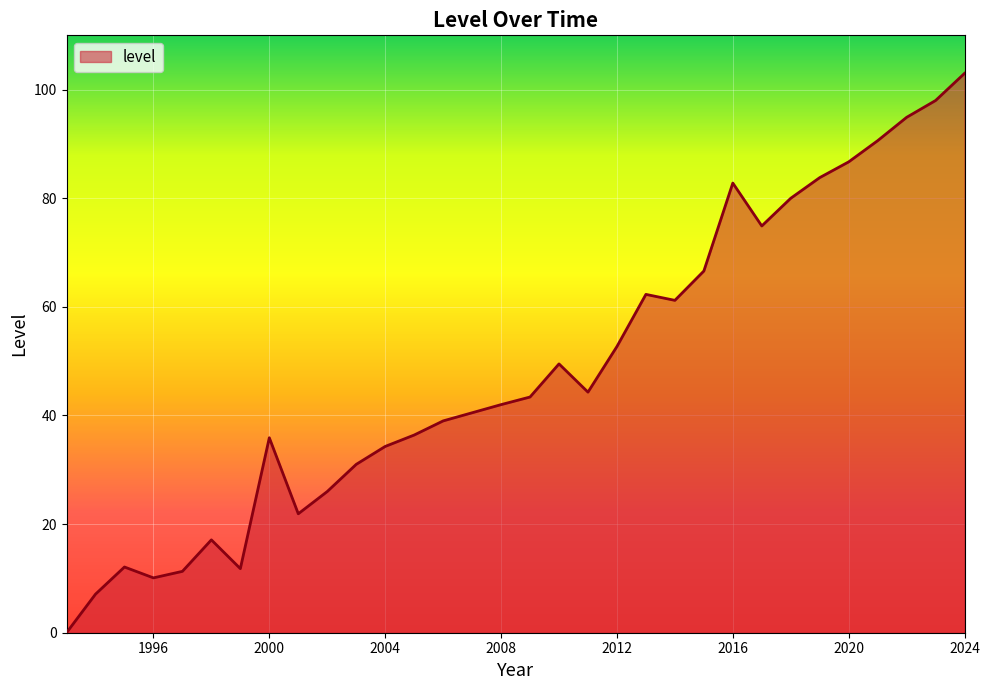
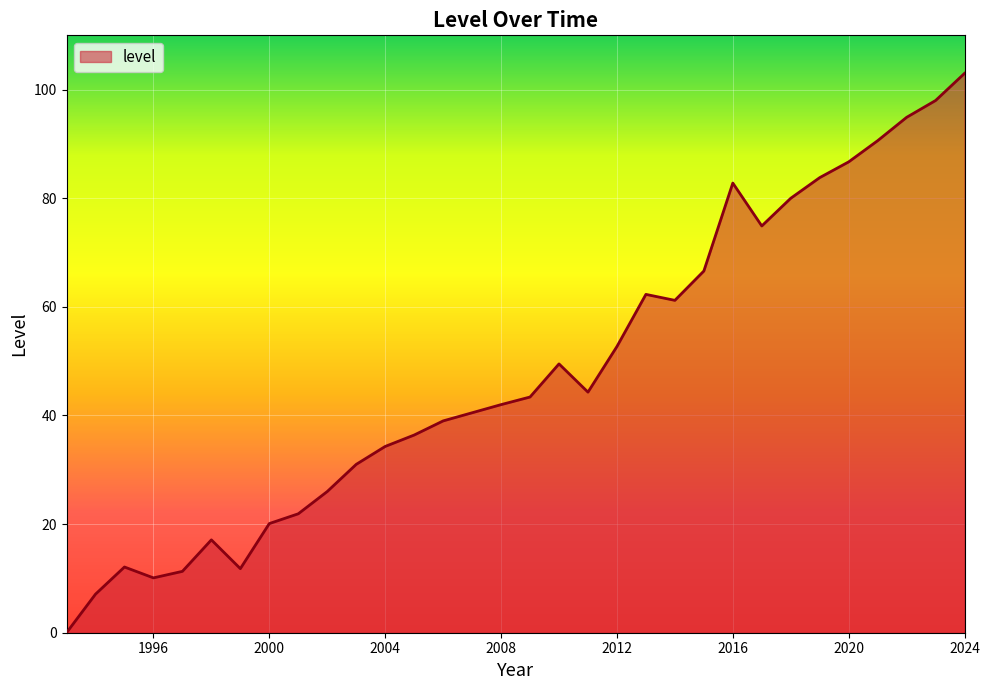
  {
    "1996": 10,
-   "2000": 36,
+   "2000": 20,
    "2004": 34,
    "2008": 42,
    "2012": 53,
    "2016": 83,
    "2020": 87,
    "2024": 103
  }
